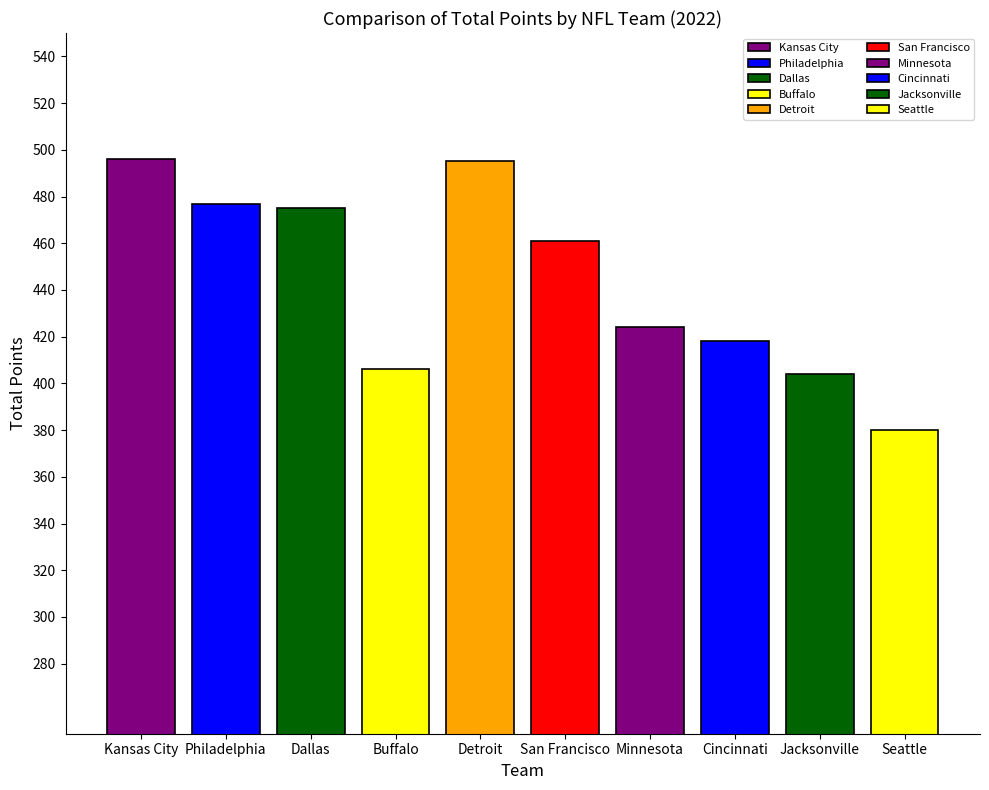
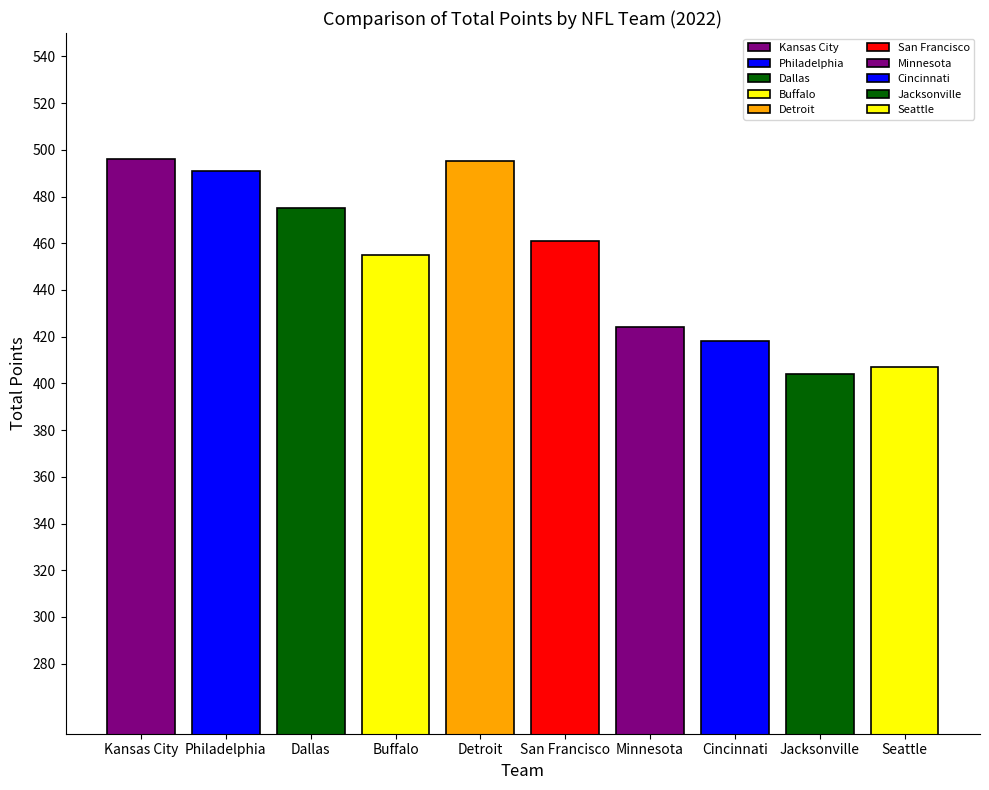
  {
    "Kansas City": 496,
-   "Philadelphia": 477,
+   "Philadelphia": 491,
    "Dallas": 475,
-   "Buffalo": 406,
+   "Buffalo": 455,
    "Detroit": 495,
    "San Francisco": 461,
    "Minnesota": 424,
    "Cincinnati": 418,
    "Jacksonville": 404,
-   "Seattle": 380
+   "Seattle": 407
  }
